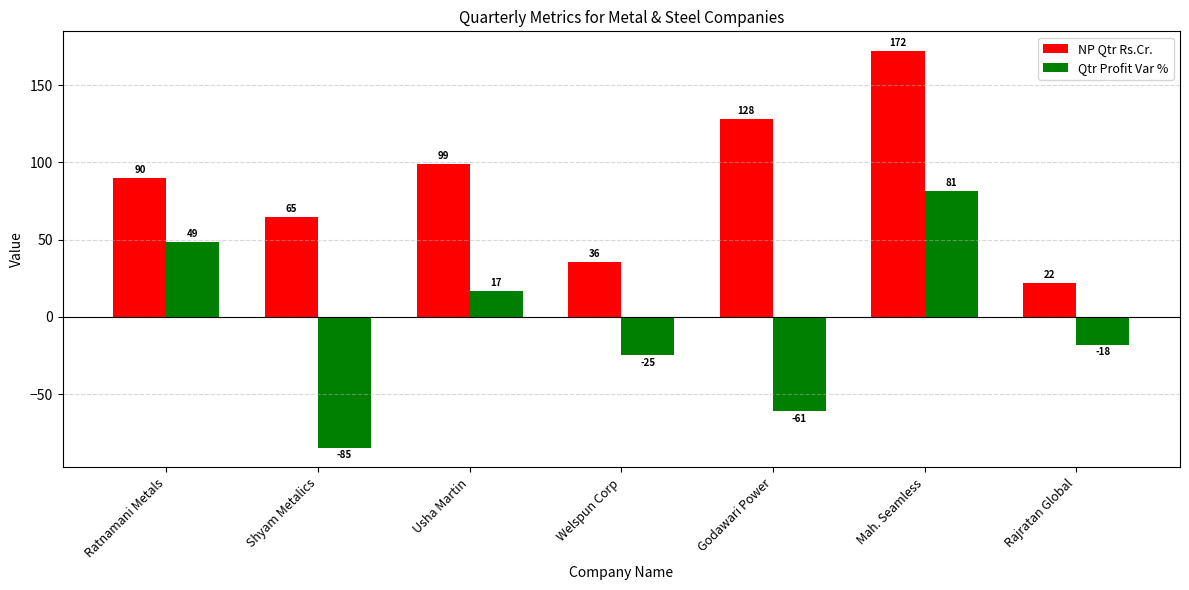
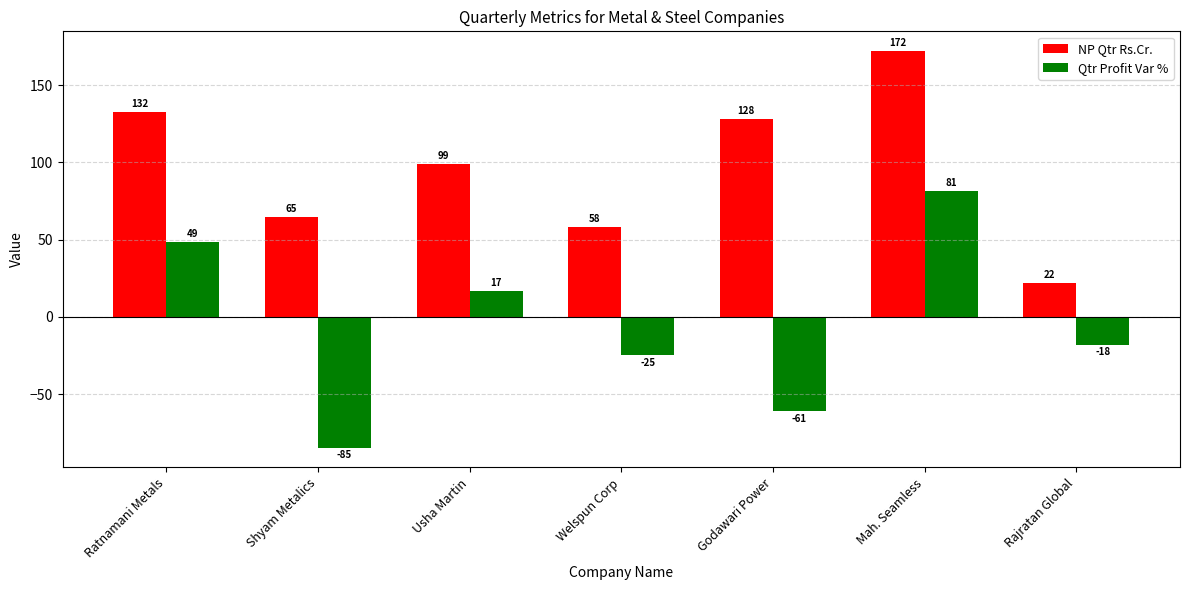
  {
    "NP Qtr Rs.Cr.": {
-     "Ratnamani Metals": 90,
+     "Ratnamani Metals": 132,
      "Shyam Metalics": 65,
      "Usha Martin": 99,
-     "Welspun Corp": 36,
+     "Welspun Corp": 58,
      "Godawari Power": 128,
      "Mah. Seamless": 172,
      "Rajratan Global": 22
    },
    "Qtr Profit Var %": {
      "Ratnamani Metals": 49,
      "Shyam Metalics": -85,
      "Usha Martin": 17,
      "Welspun Corp": -25,
      "Godawari Power": -61,
      "Mah. Seamless": 81,
      "Rajratan Global": -18
    }
  }
